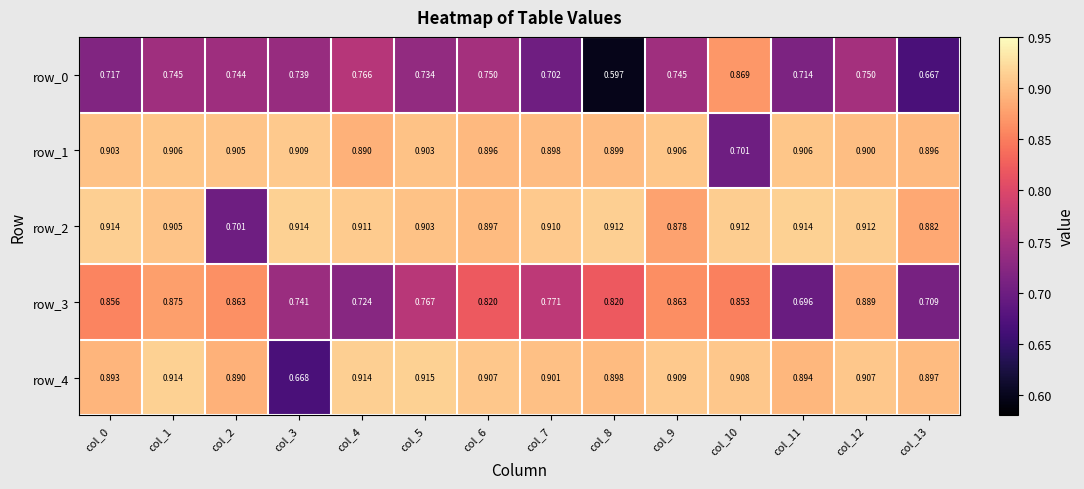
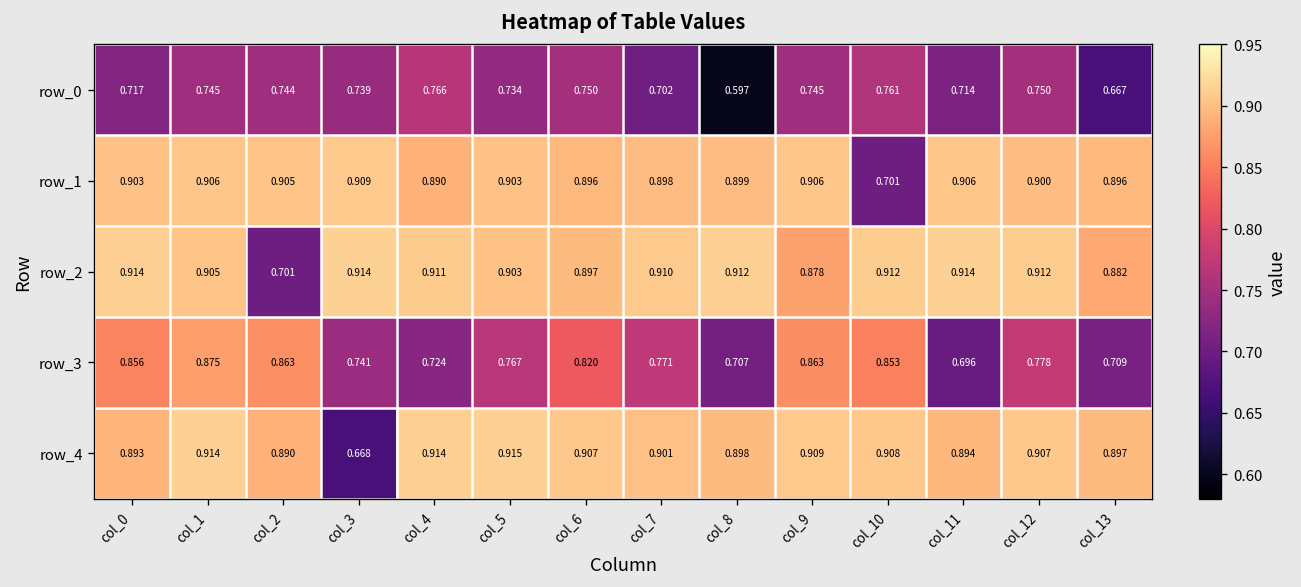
  {
    "row_0": {
      "col_0": 0.717,
      "col_1": 0.745,
      "col_2": 0.744,
      "col_3": 0.739,
      "col_4": 0.766,
      "col_5": 0.734,
      "col_6": 0.750,
      "col_7": 0.702,
      "col_8": 0.597,
      "col_9": 0.745,
-     "col_10": 0.869,
+     "col_10": 0.761,
      "col_11": 0.714,
      "col_12": 0.750,
      "col_13": 0.667
    },
    "row_1": {
      "col_0": 0.903,
      "col_1": 0.906,
      "col_2": 0.905,
      "col_3": 0.909,
      "col_4": 0.890,
      "col_5": 0.903,
      "col_6": 0.896,
      "col_7": 0.898,
      "col_8": 0.899,
      "col_9": 0.906,
      "col_10": 0.701,
      "col_11": 0.906,
      "col_12": 0.900,
      "col_13": 0.896
    },
    "row_2": {
      "col_0": 0.914,
      "col_1": 0.905,
      "col_2": 0.701,
      "col_3": 0.914,
      "col_4": 0.911,
      "col_5": 0.903,
      "col_6": 0.897,
      "col_7": 0.910,
      "col_8": 0.912,
      "col_9": 0.878,
      "col_10": 0.912,
      "col_11": 0.914,
      "col_12": 0.912,
      "col_13": 0.882
    },
    "row_3": {
      "col_0": 0.856,
      "col_1": 0.875,
      "col_2": 0.863,
      "col_3": 0.741,
      "col_4": 0.724,
      "col_5": 0.767,
      "col_6": 0.820,
      "col_7": 0.771,
-     "col_8": 0.820,
+     "col_8": 0.707,
      "col_9": 0.863,
      "col_10": 0.853,
      "col_11": 0.696,
-     "col_12": 0.889,
+     "col_12": 0.778,
      "col_13": 0.709
    },
    "row_4": {
      "col_0": 0.893,
      "col_1": 0.914,
      "col_2": 0.890,
      "col_3": 0.668,
      "col_4": 0.914,
      "col_5": 0.915,
      "col_6": 0.907,
      "col_7": 0.901,
      "col_8": 0.898,
      "col_9": 0.909,
      "col_10": 0.908,
      "col_11": 0.894,
      "col_12": 0.907,
      "col_13": 0.897
    }
  }
